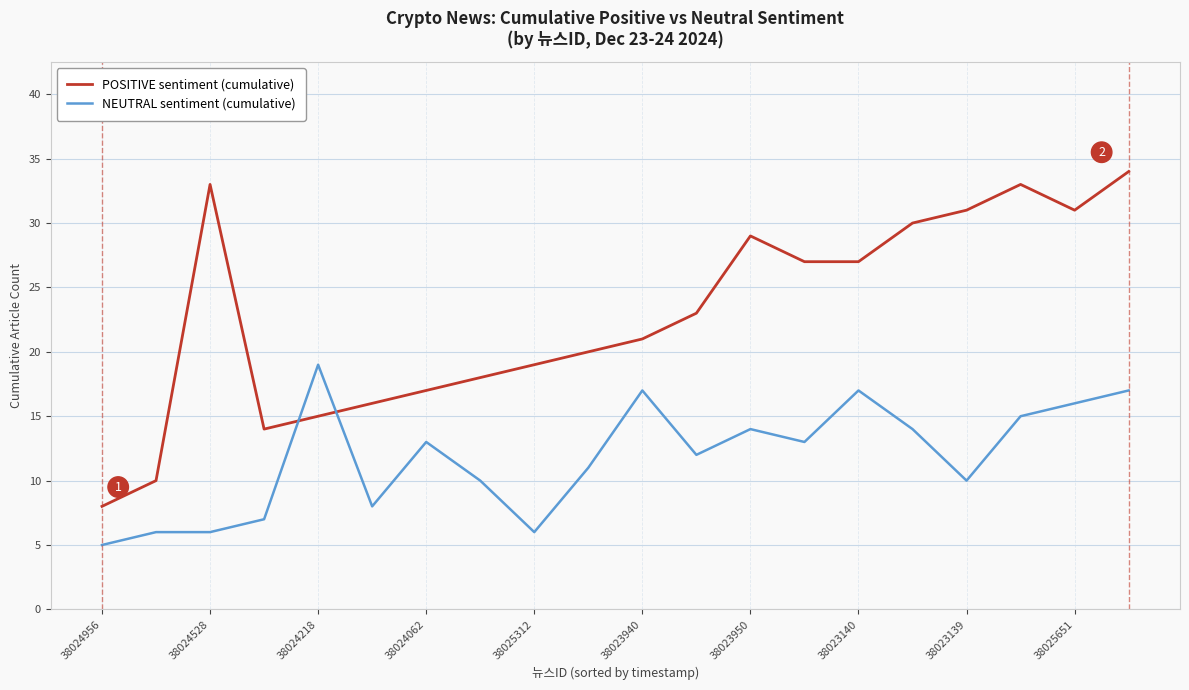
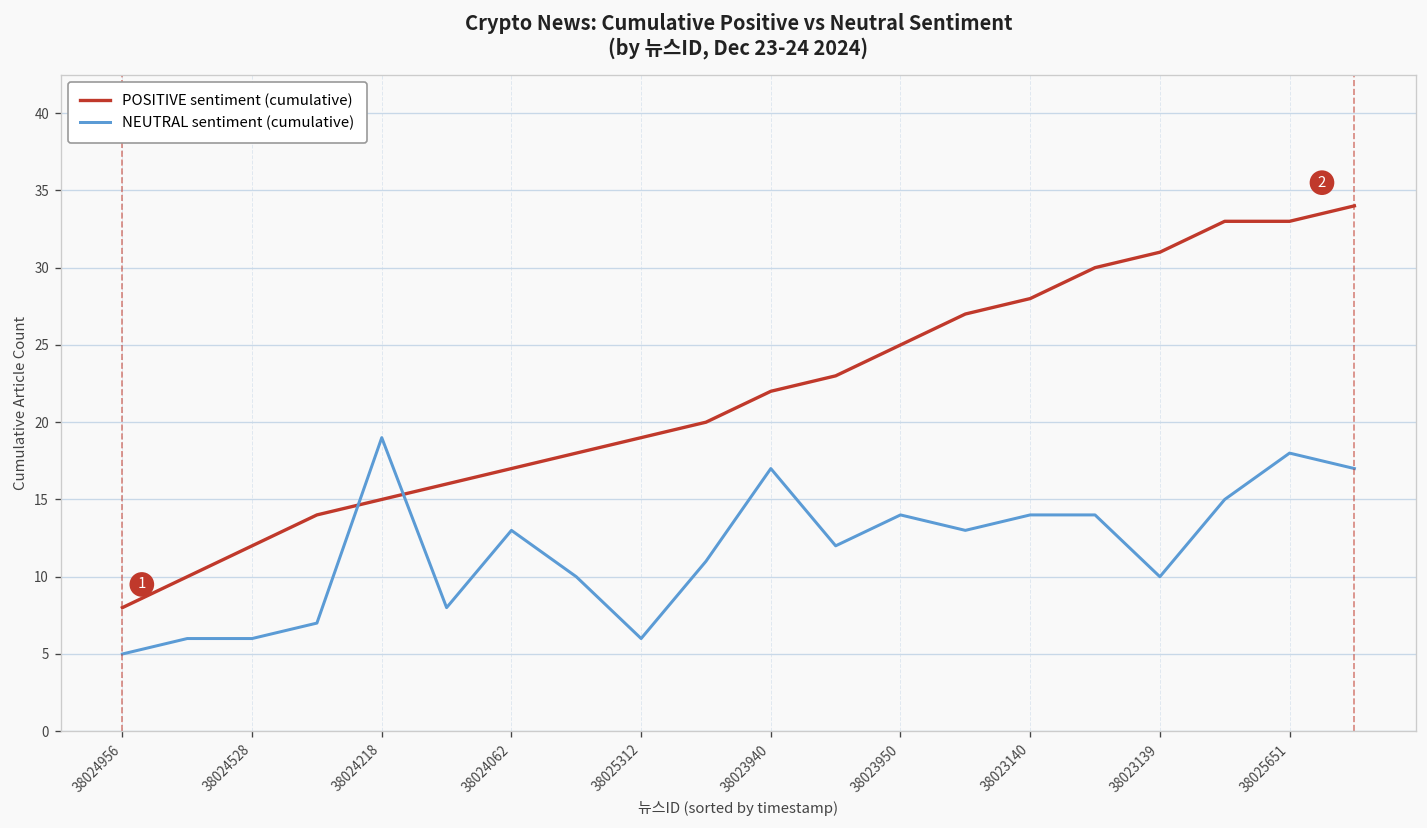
  {
    "POSITIVE sentiment (cumulative)": {
-     "38024528": 33,
+     "38024528": 12,
      "38024218": 15,
      "38024062": 17,
      "38025312": 19,
-     "38023940": 21,
-     "38023950": 29,
-     "38023140": 27,
+     "38023940": 22,
+     "38023950": 25,
+     "38023140": 28,
      "38023139": 31,
-     "38025651": 31
+     "38025651": 33
    },
    "NEUTRAL sentiment (cumulative)": {
      "38024956": 5,
      "38024528": 6,
      "38024218": 19,
      "38024062": 13,
      "38025312": 6,
      "38023940": 17,
      "38023950": 14,
-     "38023140": 17,
+     "38023140": 14,
      "38023139": 10,
-     "38025651": 16
+     "38025651": 18
    }
  }
